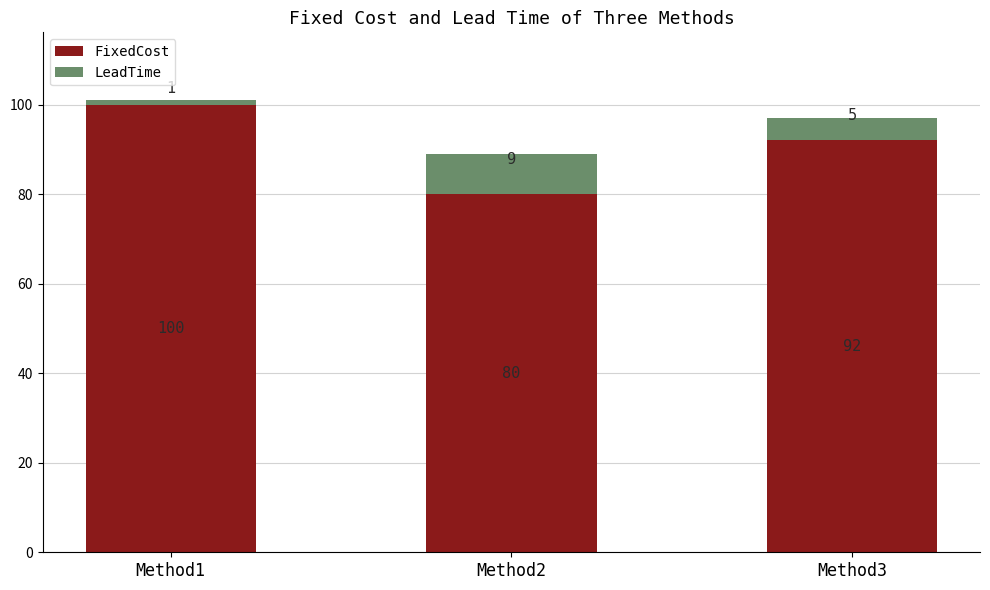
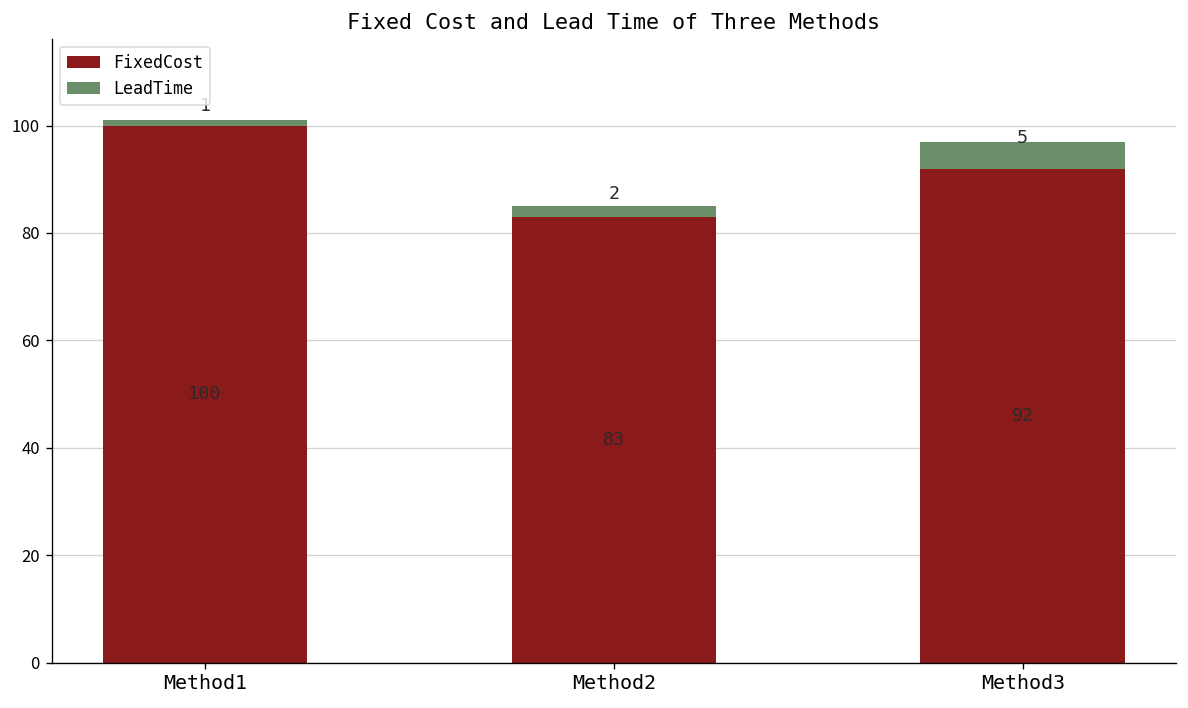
  {
    "FixedCost": {
      "Method1": 100,
-     "Method2": 80,
+     "Method2": 83,
      "Method3": 92
    },
    "LeadTime": {
-     "Method2": 9,
+     "Method2": 2,
      "Method3": 5
    }
  }
